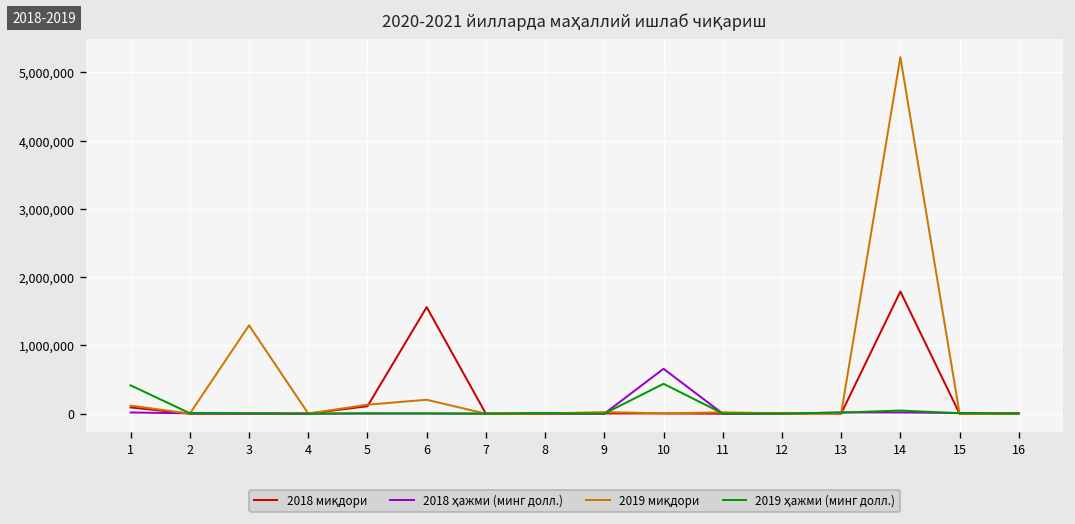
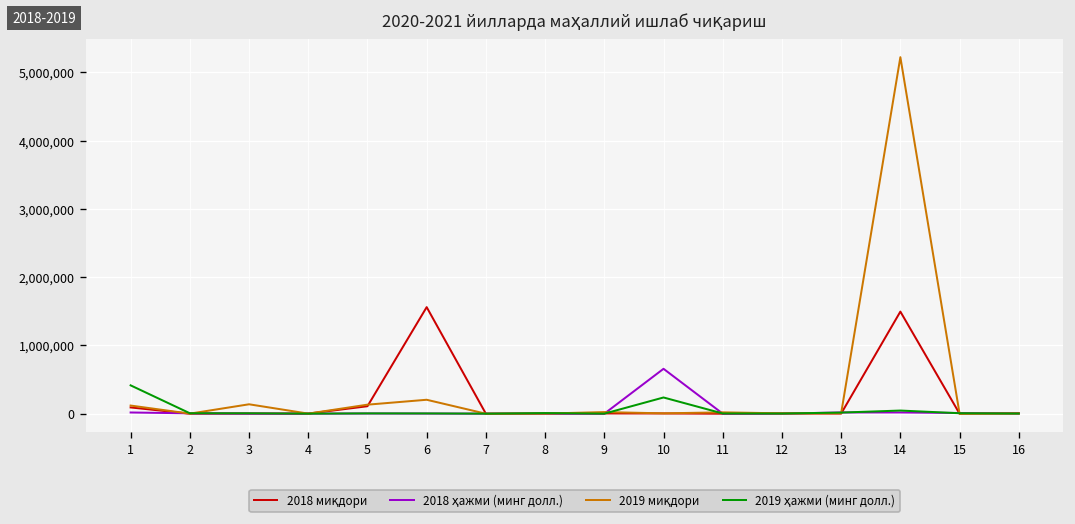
  {
    "2018 миқдори": {
      "6": "1,600,000",
-     "14": "1,800,000"
+     "14": "1,500,000"
    },
    "2018 ҳажми (минг долл.)": {
      "1": "0",
      "10": "700,000"
    },
    "2019 миқдори": {
-     "3": "1,300,000",
+     "3": "100,000",
      "6": "200,000",
      "14": "5,200,000"
    },
    "2019 ҳажми (минг долл.)": {
      "1": "400,000",
-     "10": "400,000"
+     "10": "200,000"
    }
  }
